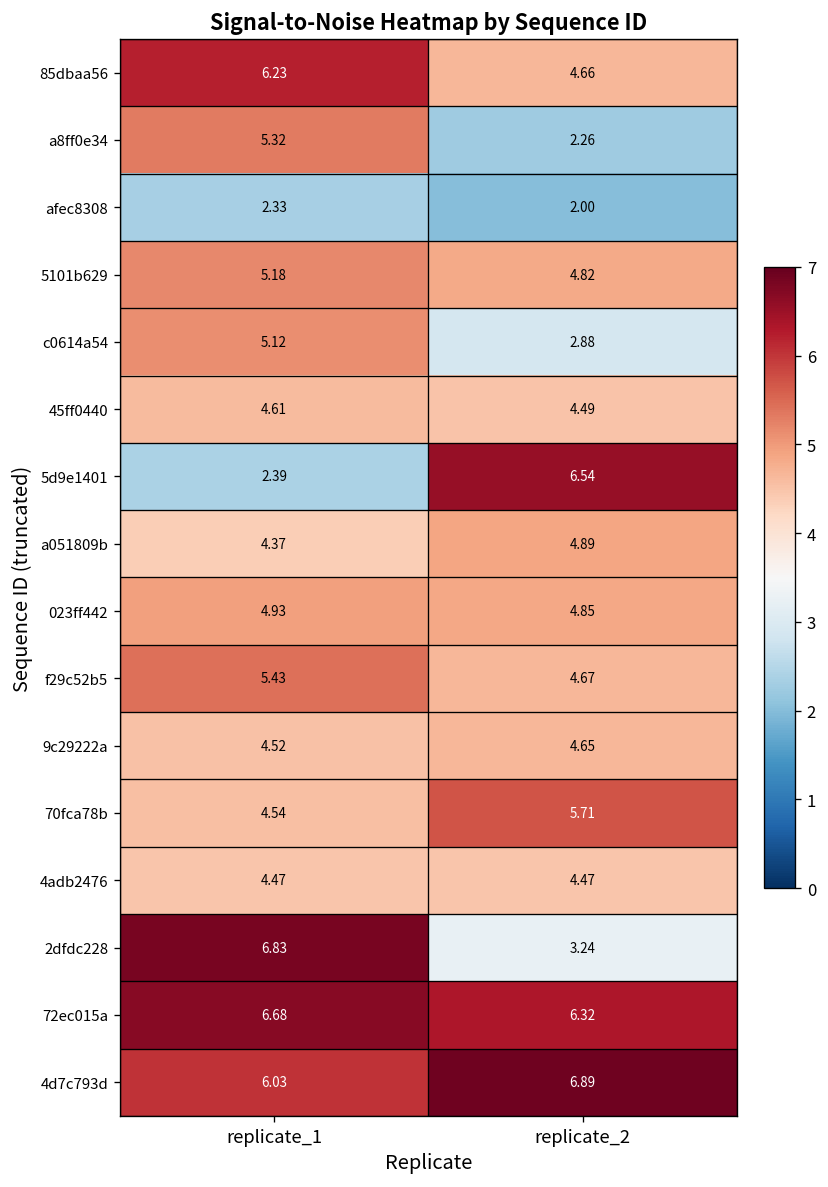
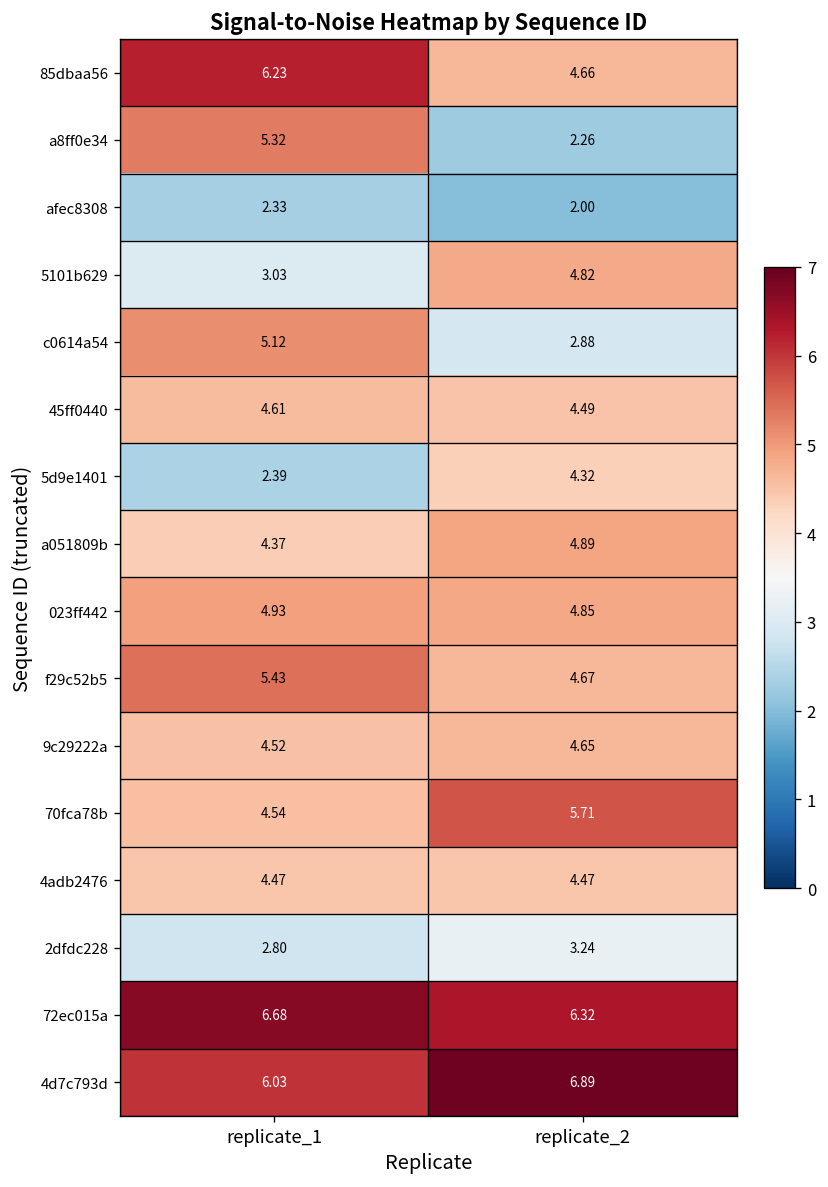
  {
    "85dbaa56": {
      "replicate_1": 6.23,
      "replicate_2": 4.66
    },
    "a8ff0e34": {
      "replicate_1": 5.32,
      "replicate_2": 2.26
    },
    "afec8308": {
      "replicate_1": 2.33,
      "replicate_2": 2.00
    },
    "5101b629": {
-     "replicate_1": 5.18,
+     "replicate_1": 3.03,
      "replicate_2": 4.82
    },
    "c0614a54": {
      "replicate_1": 5.12,
      "replicate_2": 2.88
    },
    "45ff0440": {
      "replicate_1": 4.61,
      "replicate_2": 4.49
    },
    "5d9e1401": {
      "replicate_1": 2.39,
-     "replicate_2": 6.54
+     "replicate_2": 4.32
    },
    "a051809b": {
      "replicate_1": 4.37,
      "replicate_2": 4.89
    },
    "023ff442": {
      "replicate_1": 4.93,
      "replicate_2": 4.85
    },
    "f29c52b5": {
      "replicate_1": 5.43,
      "replicate_2": 4.67
    },
    "9c29222a": {
      "replicate_1": 4.52,
      "replicate_2": 4.65
    },
    "70fca78b": {
      "replicate_1": 4.54,
      "replicate_2": 5.71
    },
    "4adb2476": {
      "replicate_1": 4.47,
      "replicate_2": 4.47
    },
    "2dfdc228": {
-     "replicate_1": 6.83,
+     "replicate_1": 2.80,
      "replicate_2": 3.24
    },
    "72ec015a": {
      "replicate_1": 6.68,
      "replicate_2": 6.32
    },
    "4d7c793d": {
      "replicate_1": 6.03,
      "replicate_2": 6.89
    }
  }
